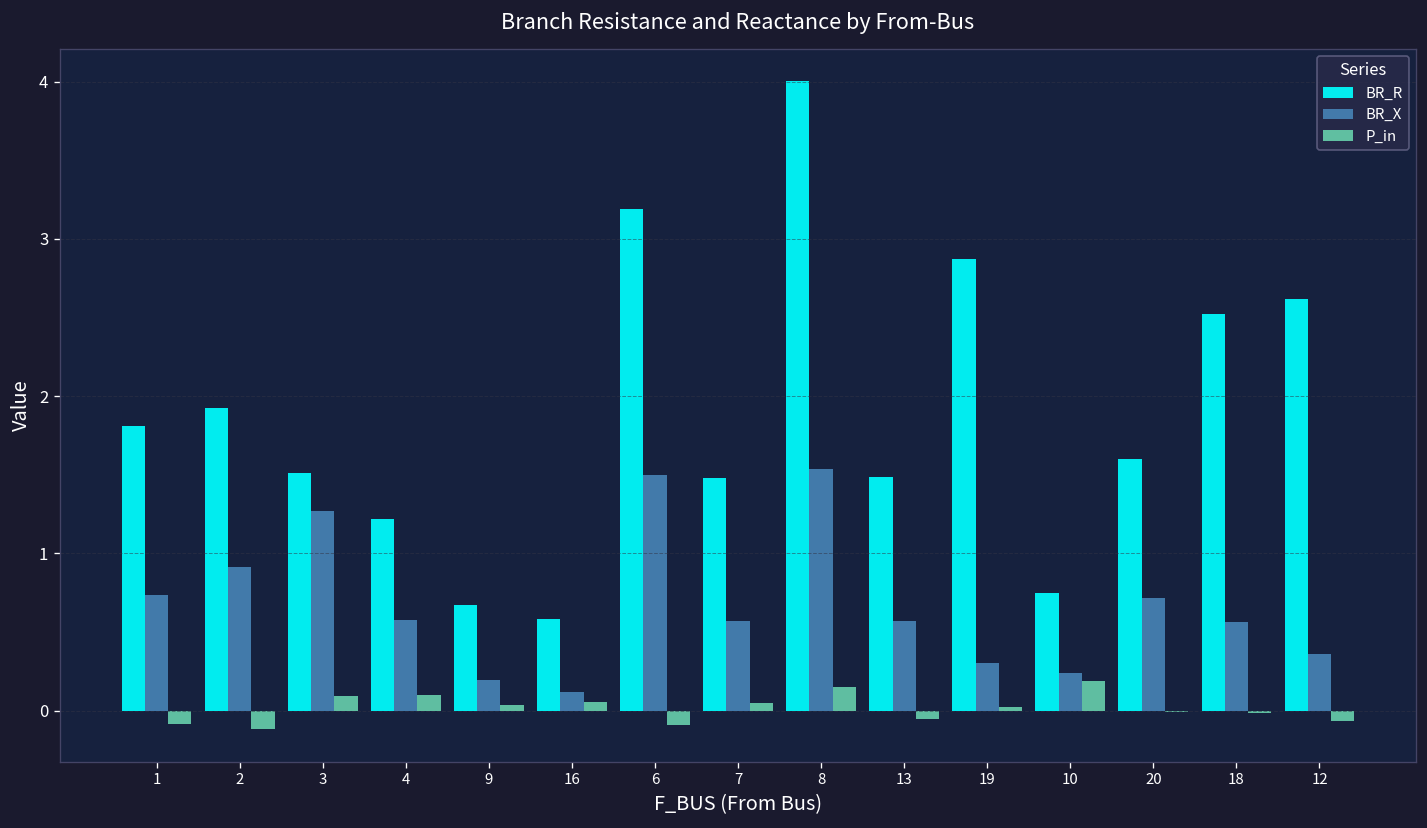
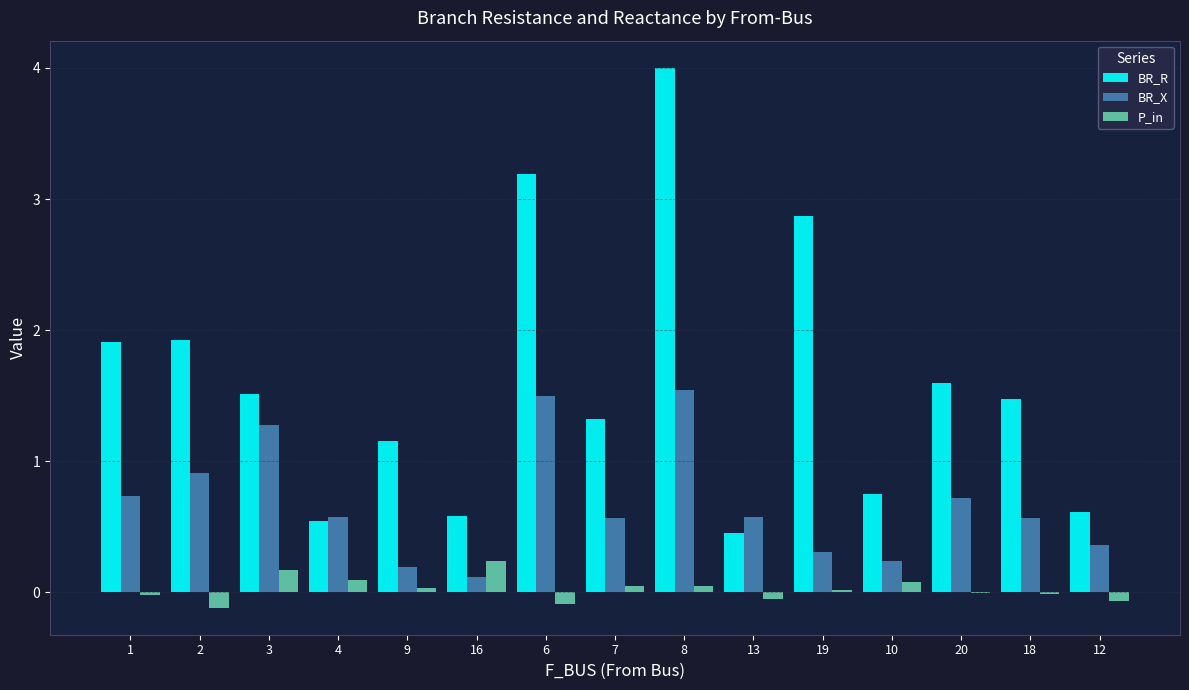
  {
    "BR_R": {
-     "1": 1.81,
+     "1": 1.91,
      "2": 1.93,
      "3": 1.51,
-     "4": 1.22,
-     "9": 0.67,
+     "4": 0.54,
+     "9": 1.16,
      "16": 0.58,
      "6": 3.19,
-     "7": 1.48,
+     "7": 1.32,
      "8": 4.00,
-     "13": 1.49,
+     "13": 0.45,
      "19": 2.87,
      "10": 0.75,
      "20": 1.60,
-     "18": 2.52,
-     "12": 2.62
+     "18": 1.47,
+     "12": 0.61
    },
    "BR_X": {
      "1": 0.73,
      "2": 0.91,
      "3": 1.27,
      "4": 0.58,
      "9": 0.19,
      "16": 0.12,
      "6": 1.50,
      "7": 0.57,
      "8": 1.54,
      "13": 0.57,
      "19": 0.31,
      "10": 0.24,
      "20": 0.72,
      "18": 0.57,
      "12": 0.36
    },
    "P_in": {
-     "1": -0.09,
+     "1": -0.02,
      "2": -0.12,
-     "3": 0.10,
+     "3": 0.17,
      "4": 0.10,
      "9": 0.03,
-     "16": 0.06,
+     "16": 0.24,
      "6": -0.09,
      "7": 0.05,
-     "8": 0.15,
+     "8": 0.05,
      "13": -0.05,
      "19": 0.02,
-     "10": 0.19,
+     "10": 0.08,
      "12": -0.07
    }
  }
